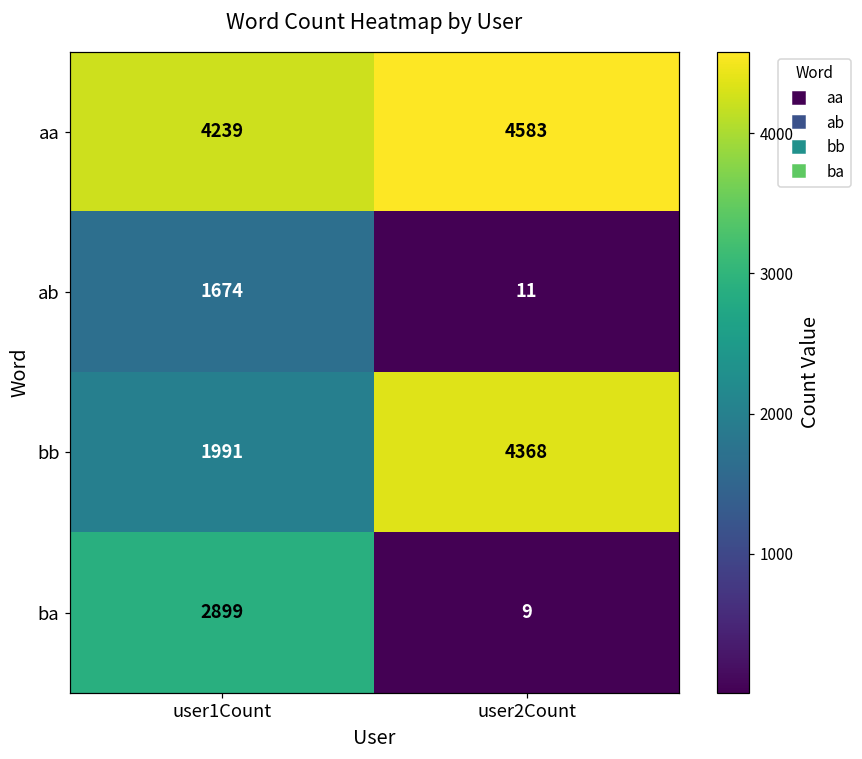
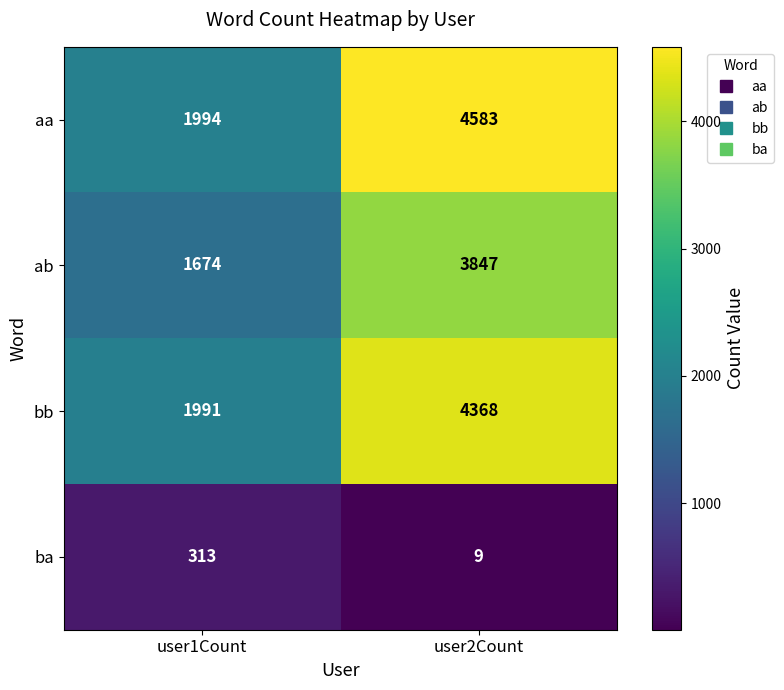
  {
    "aa": {
-     "user1Count": 4239,
+     "user1Count": 1994,
      "user2Count": 4583
    },
    "ab": {
      "user1Count": 1674,
-     "user2Count": 11
+     "user2Count": 3847
    },
    "bb": {
      "user1Count": 1991,
      "user2Count": 4368
    },
    "ba": {
-     "user1Count": 2899,
+     "user1Count": 313,
      "user2Count": 9
    }
  }
